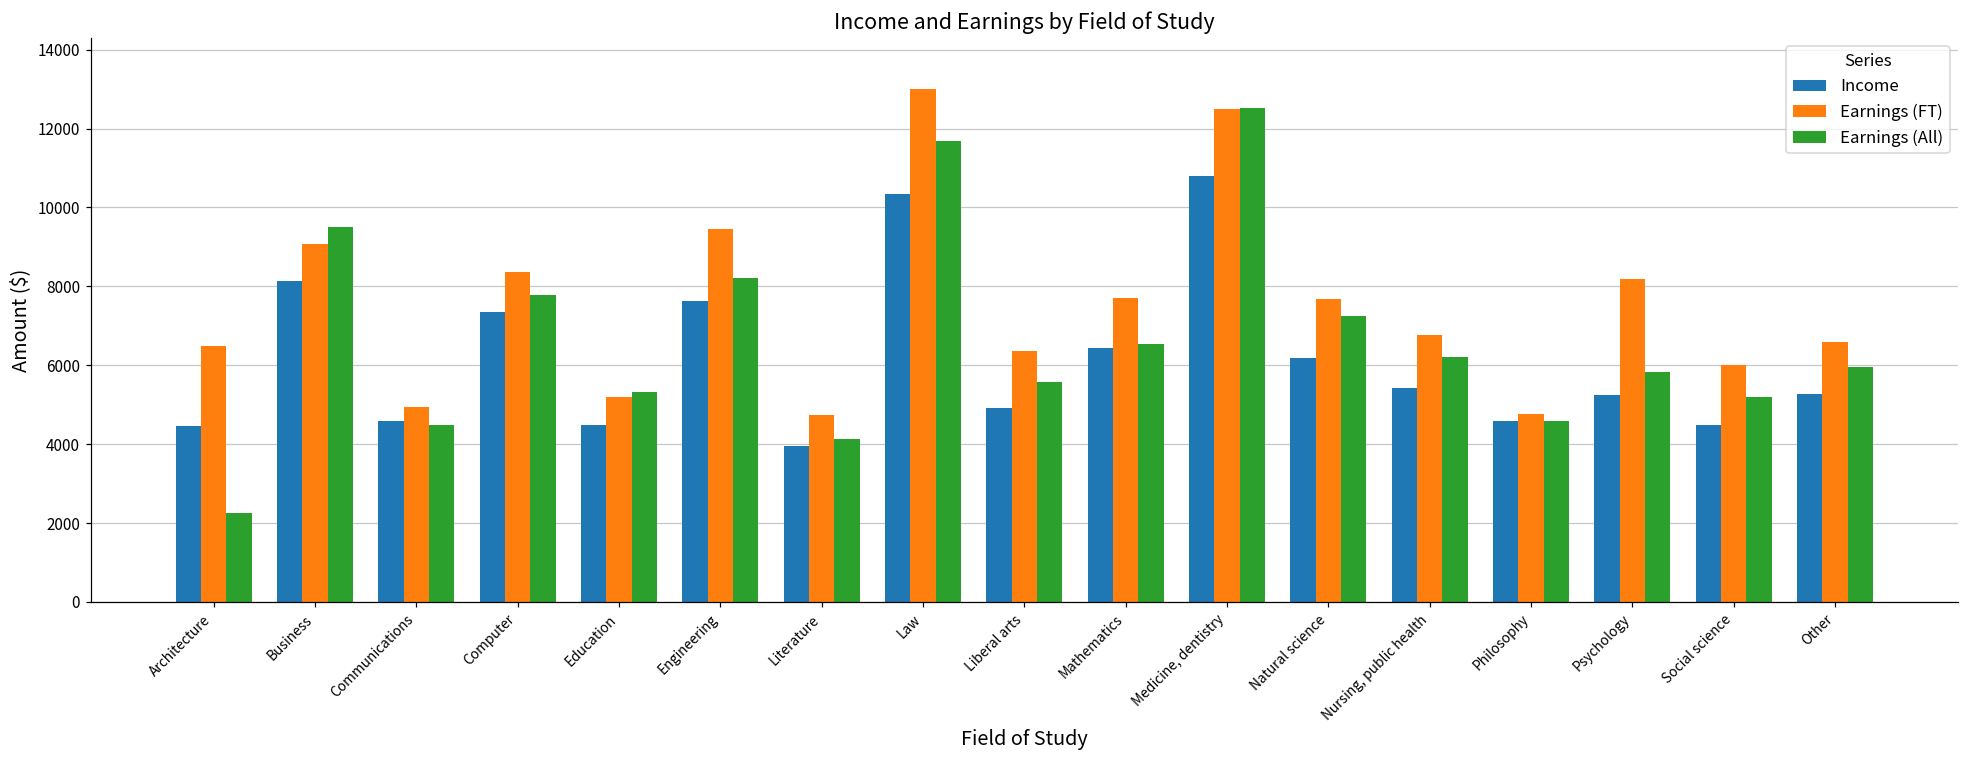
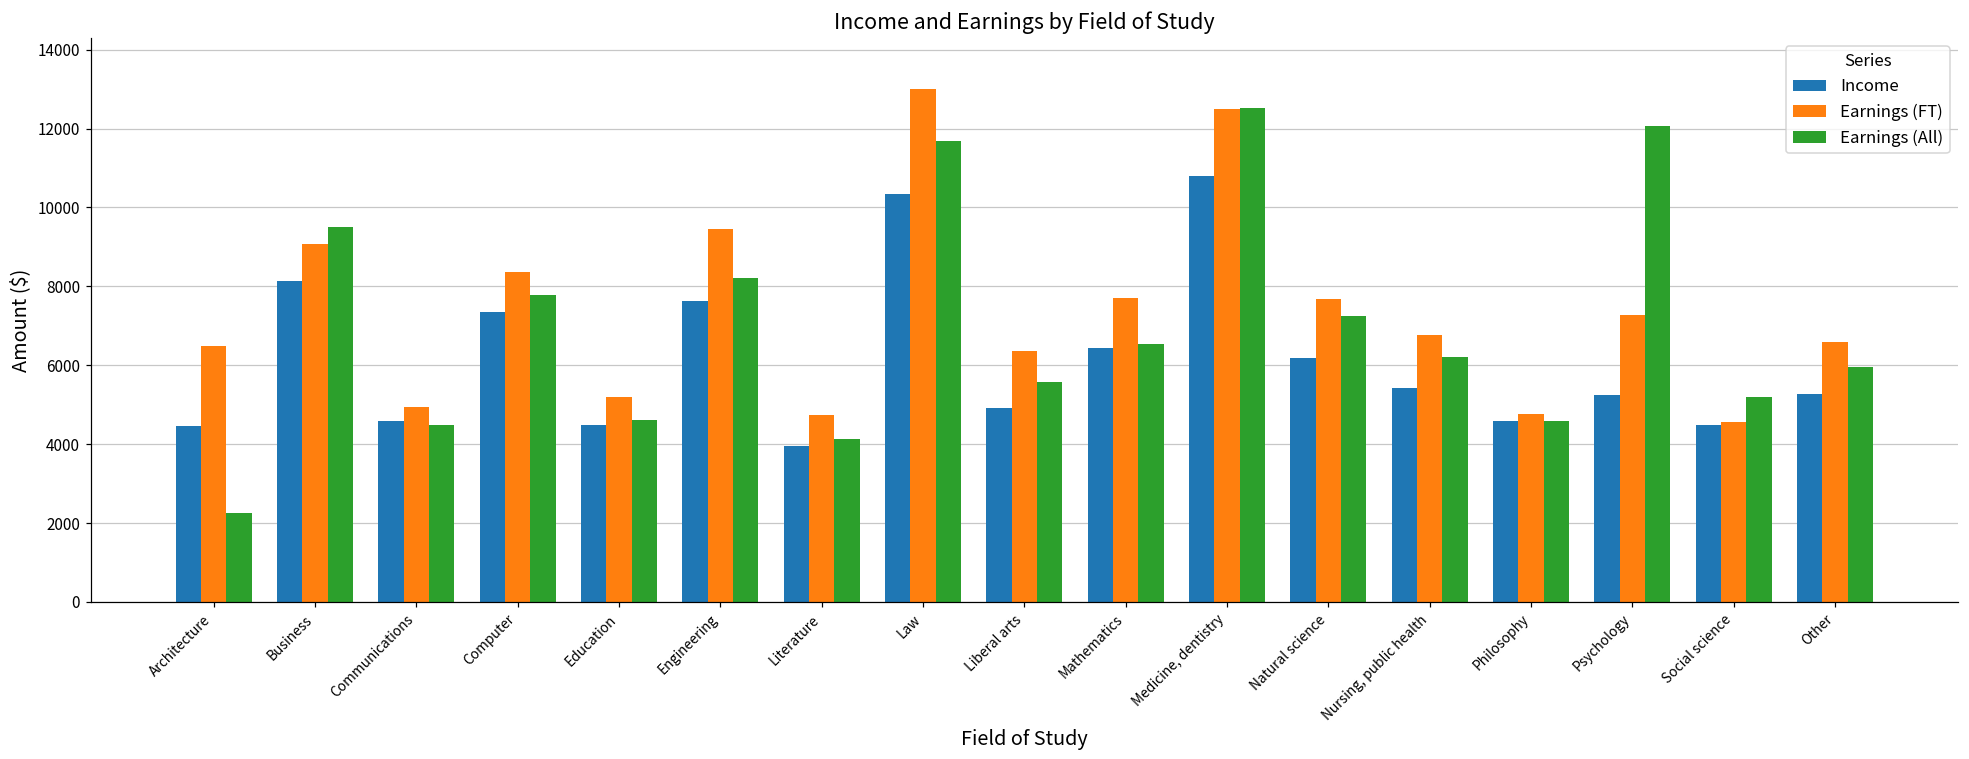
  {
    "Income": {
      "Architecture": 4500,
      "Business": 8100,
      "Communications": 4600,
      "Computer": 7300,
      "Education": 4500,
      "Engineering": 7600,
      "Literature": 3900,
      "Law": 10300,
      "Liberal arts": 4900,
      "Mathematics": 6400,
      "Medicine, dentistry": 10800,
      "Natural science": 6200,
      "Nursing, public health": 5400,
      "Philosophy": 4600,
      "Psychology": 5200,
      "Social science": 4500,
      "Other": 5300
    },
    "Earnings (FT)": {
      "Architecture": 6500,
      "Business": 9100,
      "Communications": 4900,
      "Computer": 8400,
      "Education": 5200,
      "Engineering": 9400,
      "Literature": 4700,
      "Law": 13000,
      "Liberal arts": 6400,
      "Mathematics": 7700,
      "Medicine, dentistry": 12500,
      "Natural science": 7700,
      "Nursing, public health": 6800,
      "Philosophy": 4800,
-     "Psychology": 8200,
-     "Social science": 6000,
+     "Psychology": 7300,
+     "Social science": 4600,
      "Other": 6600
    },
    "Earnings (All)": {
      "Architecture": 2300,
      "Business": 9500,
      "Communications": 4500,
      "Computer": 7800,
-     "Education": 5300,
+     "Education": 4600,
      "Engineering": 8200,
      "Literature": 4100,
      "Law": 11700,
      "Liberal arts": 5600,
      "Mathematics": 6500,
      "Medicine, dentistry": 12500,
      "Natural science": 7200,
      "Nursing, public health": 6200,
      "Philosophy": 4600,
-     "Psychology": 5800,
+     "Psychology": 12100,
      "Social science": 5200,
      "Other": 5900
    }
  }
